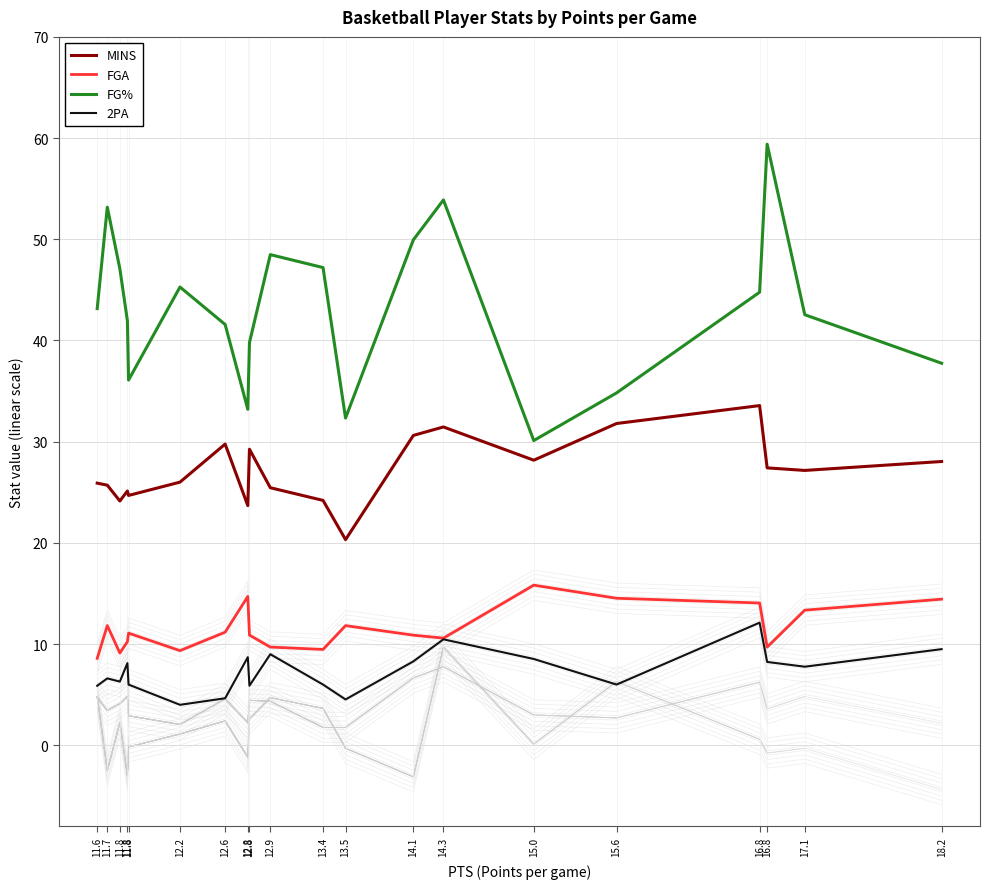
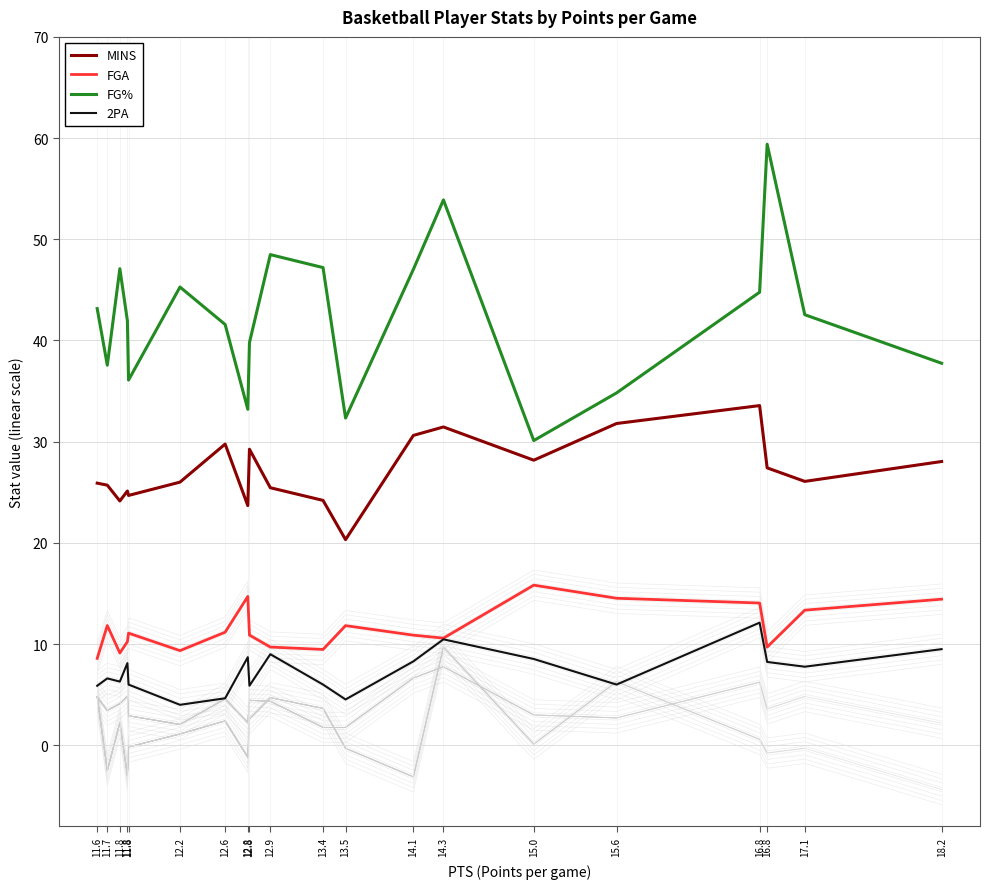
  {
    "MINS": {
      "11.6": 25.9,
      "11.7": 25.7,
      "12.2": 26.0,
      "12.6": 29.8,
      "12.9": 25.5,
      "13.4": 24.2,
      "13.5": 20.3,
      "14.1": 30.6,
      "14.3": 31.5,
      "15.0": 28.2,
      "15.6": 31.8,
-     "17.1": 27.2,
+     "17.1": 26.1,
      "18.2": 28.0
    },
    "FG%": {
      "11.6": 43.2,
-     "11.7": 53.2,
+     "11.7": 37.6,
      "12.2": 45.3,
      "12.6": 41.6,
      "12.9": 48.5,
      "13.4": 47.2,
      "13.5": 32.3,
-     "14.1": 49.9,
+     "14.1": 47.0,
      "14.3": 53.9,
      "15.0": 30.1,
      "15.6": 34.8,
      "17.1": 42.5,
      "18.2": 37.8
    }
  }
